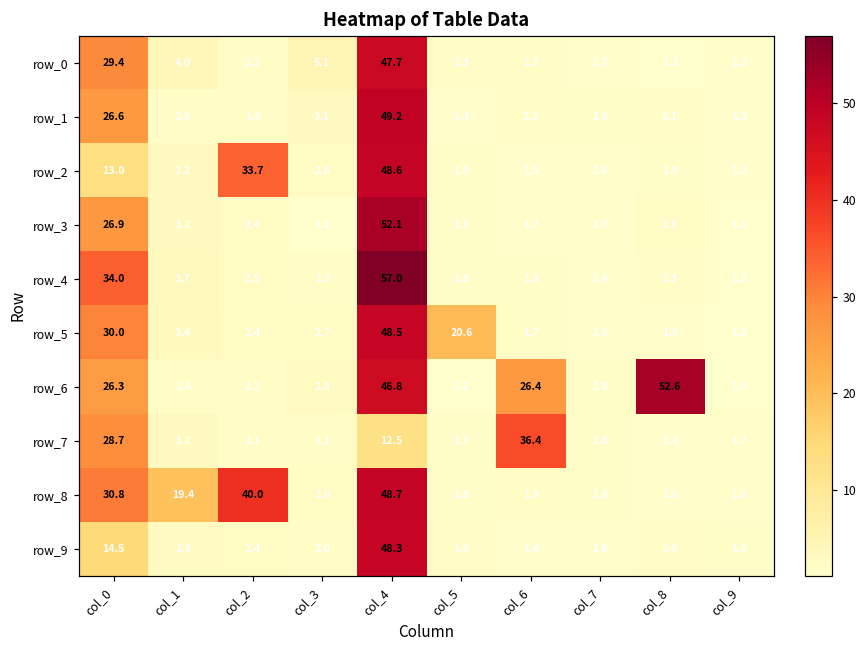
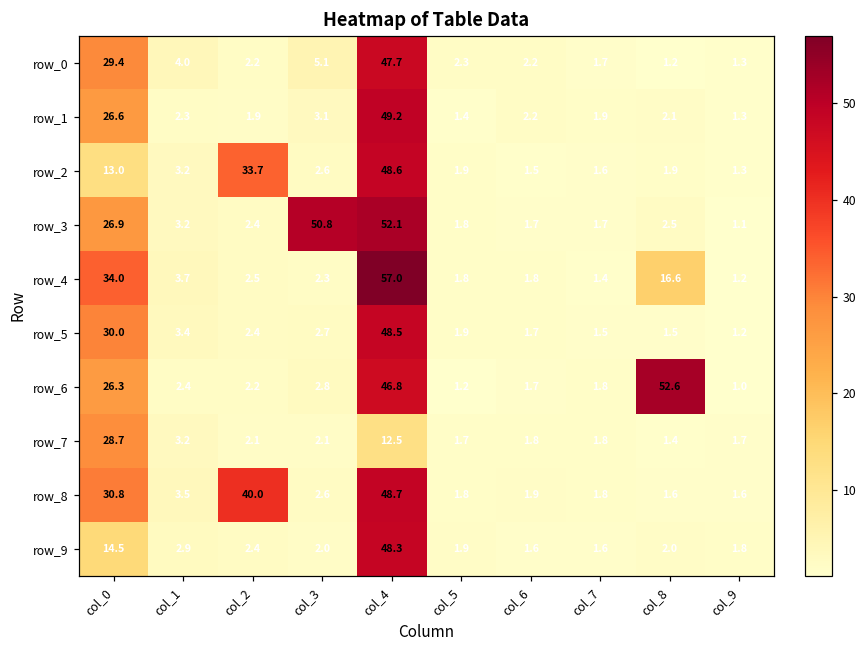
  {
    "row_0": {
      "col_0": 29.4,
      "col_1": 4.0,
      "col_2": 2.2,
      "col_3": 5.1,
      "col_4": 47.7,
      "col_5": 2.3,
      "col_6": 2.2,
      "col_7": 1.7,
      "col_8": 1.2,
      "col_9": 1.3
    },
    "row_1": {
      "col_0": 26.6,
      "col_1": 2.3,
      "col_2": 1.9,
      "col_3": 3.1,
      "col_4": 49.2,
      "col_5": 1.4,
      "col_6": 2.2,
      "col_7": 1.9,
      "col_8": 2.1,
      "col_9": 1.3
    },
    "row_2": {
      "col_0": 13.0,
      "col_1": 3.2,
      "col_2": 33.7,
      "col_3": 2.6,
      "col_4": 48.6,
      "col_5": 1.9,
      "col_6": 1.5,
      "col_7": 1.6,
      "col_8": 1.9,
      "col_9": 1.3
    },
    "row_3": {
      "col_0": 26.9,
      "col_1": 3.2,
      "col_2": 2.4,
-     "col_3": 1.1,
+     "col_3": 50.8,
      "col_4": 52.1,
      "col_5": 1.8,
      "col_6": 1.7,
      "col_7": 1.7,
      "col_8": 2.5,
      "col_9": 1.1
    },
    "row_4": {
      "col_0": 34.0,
      "col_1": 3.7,
      "col_2": 2.5,
      "col_3": 2.3,
      "col_4": 57.0,
      "col_5": 1.8,
      "col_6": 1.8,
      "col_7": 1.4,
-     "col_8": 2.3,
+     "col_8": 16.6,
      "col_9": 1.2
    },
    "row_5": {
      "col_0": 30.0,
      "col_1": 3.4,
      "col_2": 2.4,
      "col_3": 2.7,
      "col_4": 48.5,
-     "col_5": 20.6,
+     "col_5": 1.9,
      "col_6": 1.7,
      "col_7": 1.5,
      "col_8": 1.5,
      "col_9": 1.2
    },
    "row_6": {
      "col_0": 26.3,
      "col_1": 2.4,
      "col_2": 2.2,
      "col_3": 2.8,
      "col_4": 46.8,
      "col_5": 1.2,
-     "col_6": 26.4,
+     "col_6": 1.7,
      "col_7": 1.8,
      "col_8": 52.6,
      "col_9": 1.0
    },
    "row_7": {
      "col_0": 28.7,
      "col_1": 3.2,
      "col_2": 2.1,
      "col_3": 2.1,
      "col_4": 12.5,
      "col_5": 1.7,
-     "col_6": 36.4,
+     "col_6": 1.8,
      "col_7": 1.8,
      "col_8": 1.4,
      "col_9": 1.7
    },
    "row_8": {
      "col_0": 30.8,
-     "col_1": 19.4,
+     "col_1": 3.5,
      "col_2": 40.0,
      "col_3": 2.6,
      "col_4": 48.7,
      "col_5": 1.8,
      "col_6": 1.9,
      "col_7": 1.8,
      "col_8": 1.6,
      "col_9": 1.6
    },
    "row_9": {
      "col_0": 14.5,
      "col_1": 2.9,
      "col_2": 2.4,
      "col_3": 2.0,
      "col_4": 48.3,
      "col_5": 1.9,
      "col_6": 1.6,
      "col_7": 1.6,
      "col_8": 2.0,
      "col_9": 1.8
    }
  }
